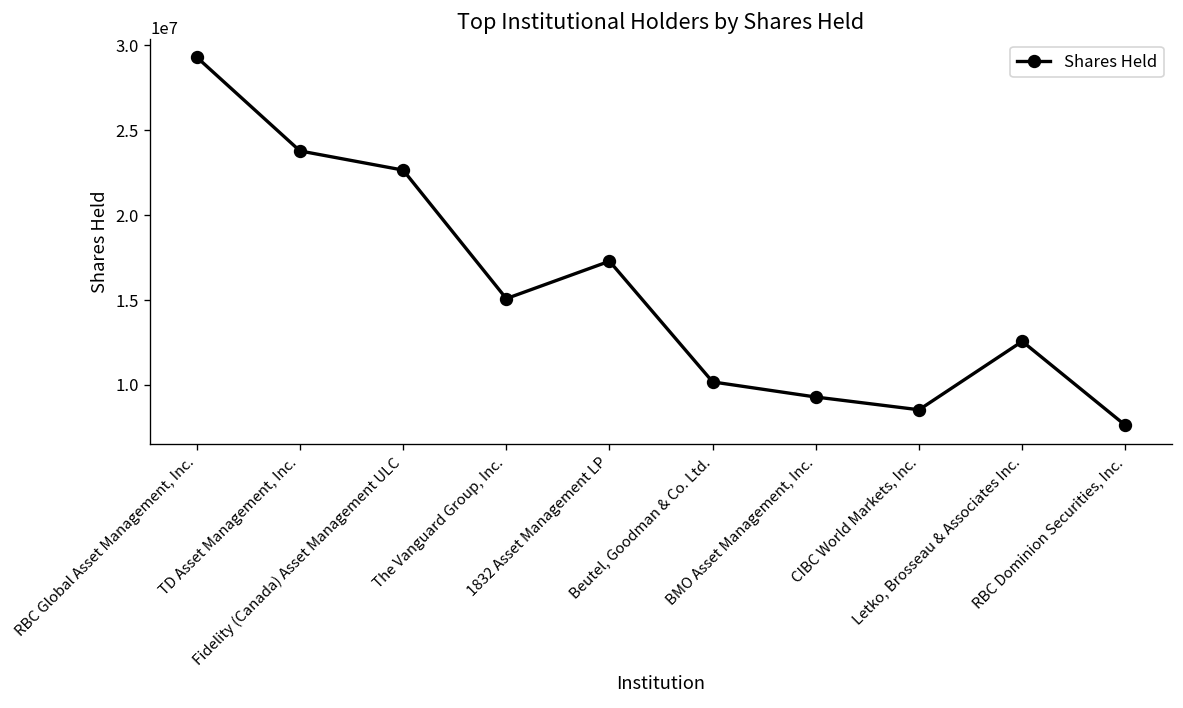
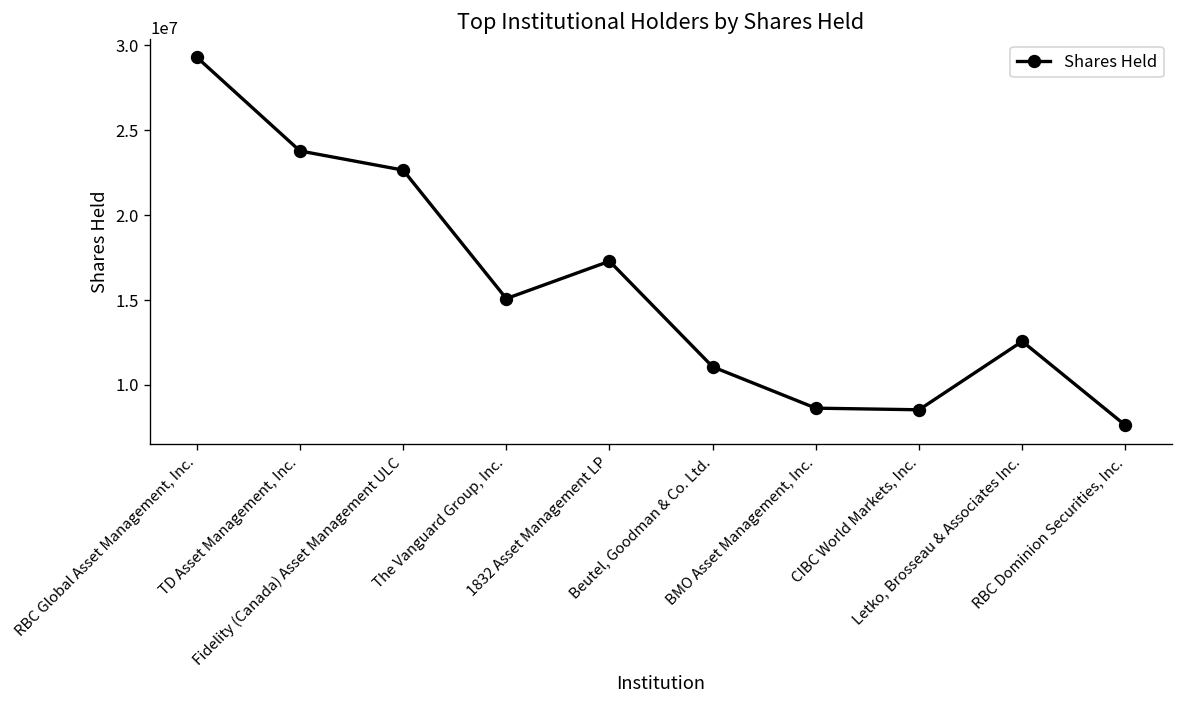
  {
    "RBC Global Asset Management, Inc.": 29300000,
    "TD Asset Management, Inc.": 23800000,
    "Fidelity (Canada) Asset Management ULC": 22600000,
    "The Vanguard Group, Inc.": 15100000,
    "1832 Asset Management LP": 17300000,
-   "Beutel, Goodman & Co. Ltd.": 10200000,
-   "BMO Asset Management, Inc.": 9300000,
+   "Beutel, Goodman & Co. Ltd.": 11100000,
+   "BMO Asset Management, Inc.": 8600000,
    "CIBC World Markets, Inc.": 8500000,
    "Letko, Brosseau & Associates Inc.": 12600000,
    "RBC Dominion Securities, Inc.": 7600000
  }
